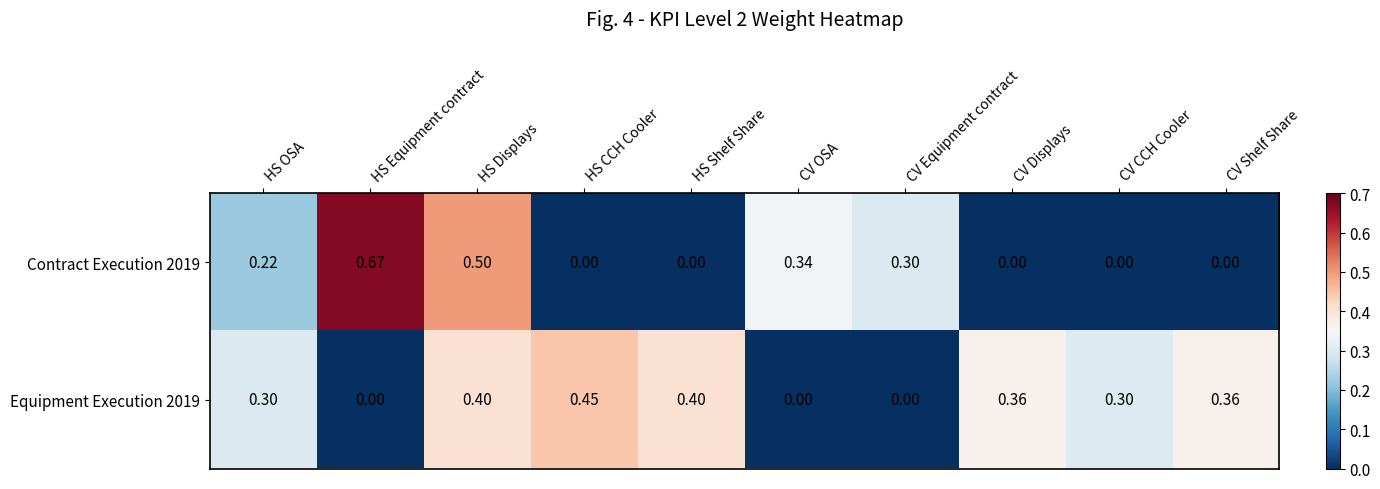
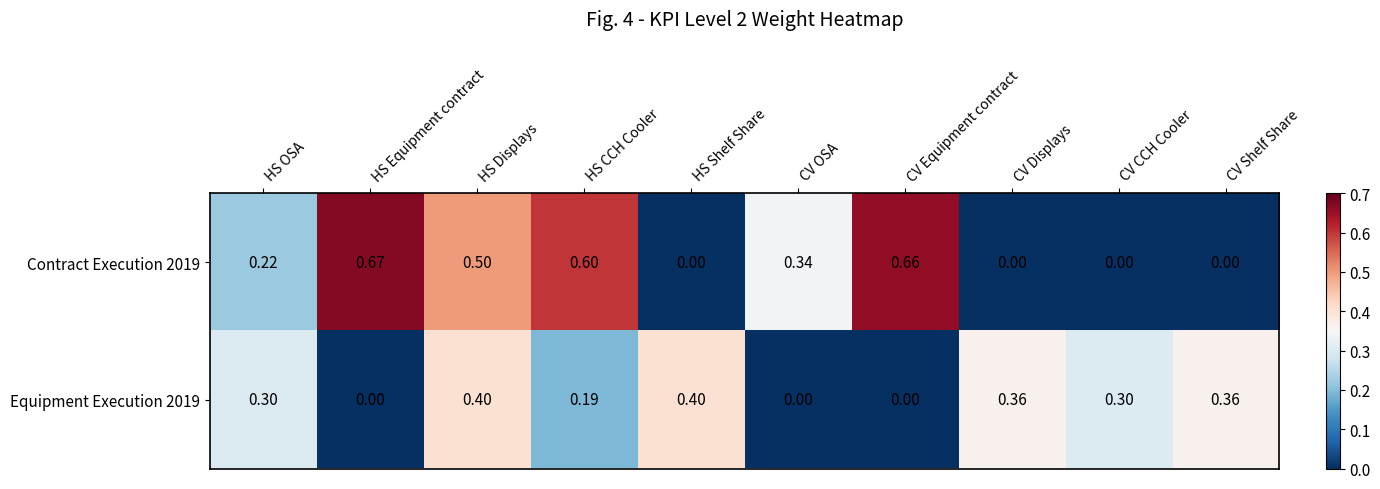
  {
    "Contract Execution 2019": {
      "HS OSA": 0.22,
      "HS Equipment contract": 0.67,
      "HS Displays": 0.50,
-     "HS CCH Cooler": 0.00,
+     "HS CCH Cooler": 0.60,
      "HS Shelf Share": 0.00,
      "CV OSA": 0.34,
-     "CV Equipment contract": 0.30,
+     "CV Equipment contract": 0.66,
      "CV Displays": 0.00,
      "CV CCH Cooler": 0.00,
      "CV Shelf Share": 0.00
    },
    "Equipment Execution 2019": {
      "HS OSA": 0.30,
      "HS Equipment contract": 0.00,
      "HS Displays": 0.40,
-     "HS CCH Cooler": 0.45,
+     "HS CCH Cooler": 0.19,
      "HS Shelf Share": 0.40,
      "CV OSA": 0.00,
      "CV Equipment contract": 0.00,
      "CV Displays": 0.36,
      "CV CCH Cooler": 0.30,
      "CV Shelf Share": 0.36
    }
  }
